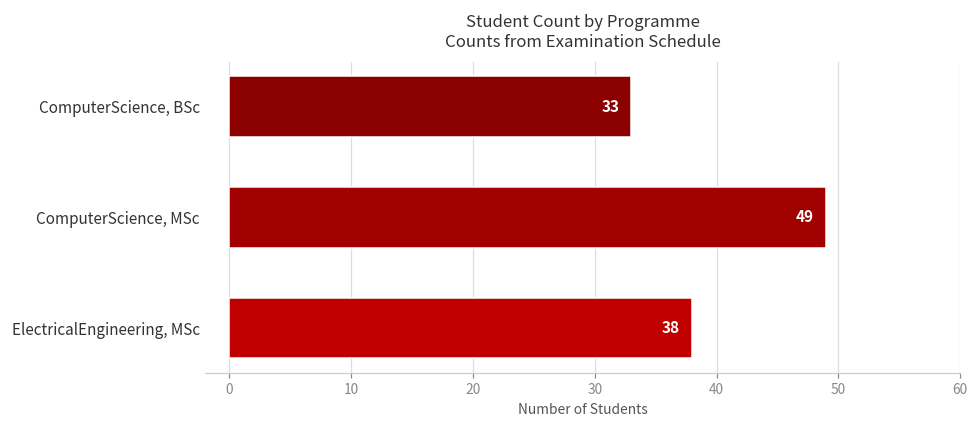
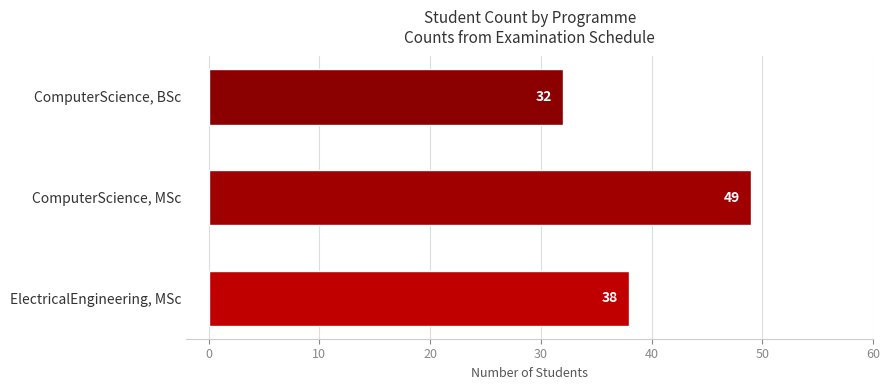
  {
-   "ComputerScience, BSc": 33,
+   "ComputerScience, BSc": 32,
    "ComputerScience, MSc": 49,
    "ElectricalEngineering, MSc": 38
  }
